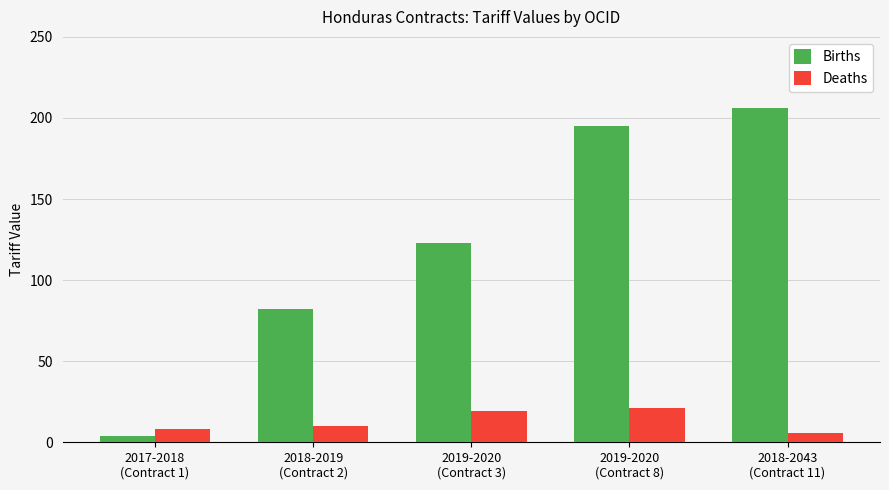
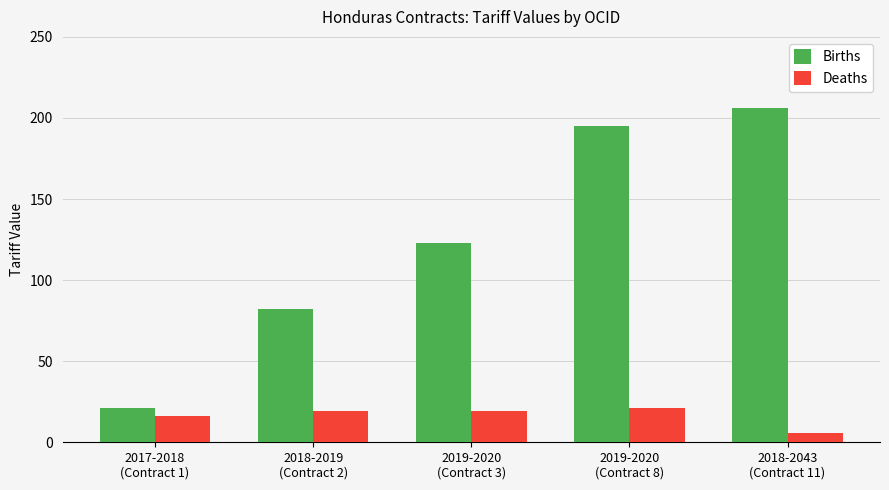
  {
    "Births": {
-     "2017-2018 (Contract 1)": 4,
+     "2017-2018 (Contract 1)": 21,
      "2018-2019 (Contract 2)": 82,
      "2019-2020 (Contract 3)": 123,
      "2019-2020 (Contract 8)": 195,
      "2018-2043 (Contract 11)": 206
    },
    "Deaths": {
-     "2017-2018 (Contract 1)": 8,
-     "2018-2019 (Contract 2)": 10,
+     "2017-2018 (Contract 1)": 16,
+     "2018-2019 (Contract 2)": 19,
      "2019-2020 (Contract 3)": 19,
      "2019-2020 (Contract 8)": 21,
      "2018-2043 (Contract 11)": 6
    }
  }
